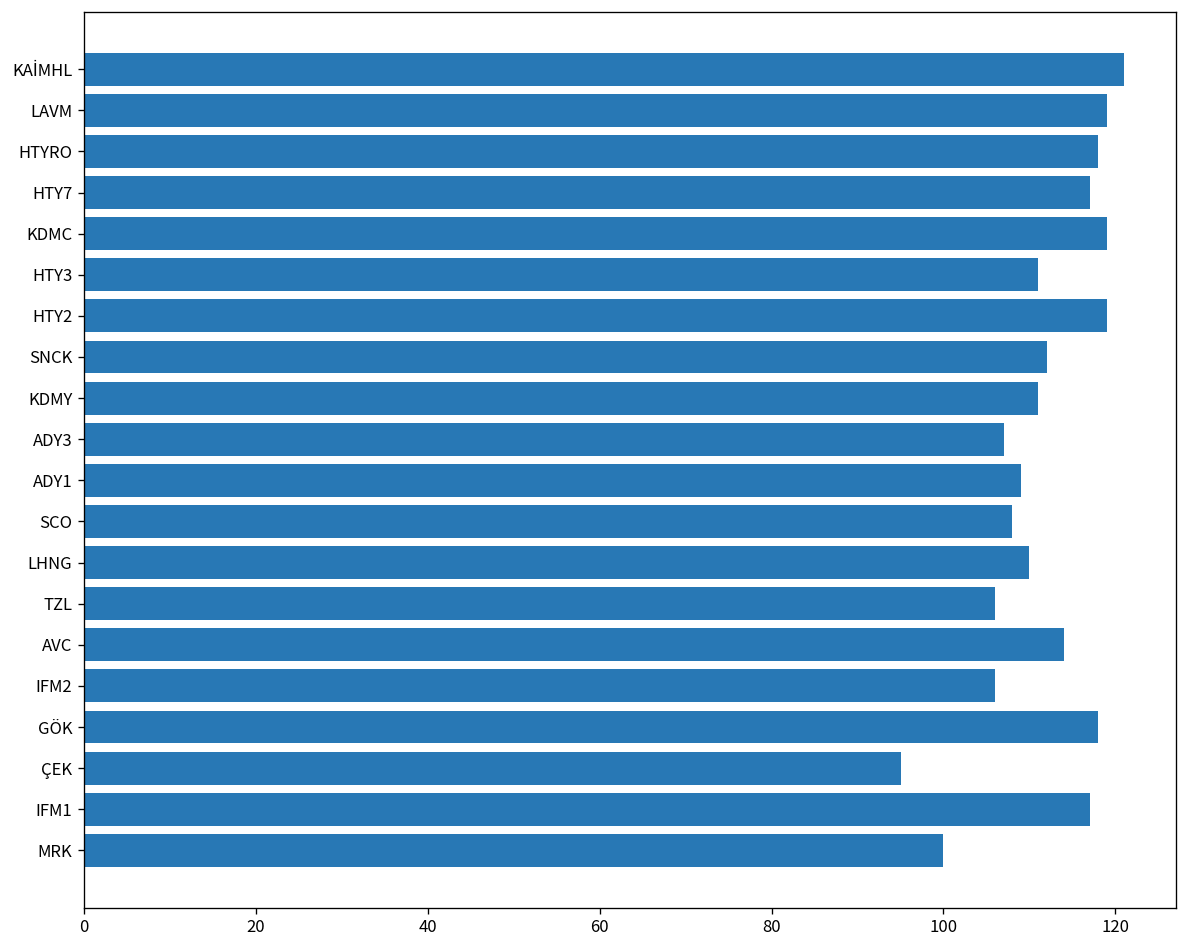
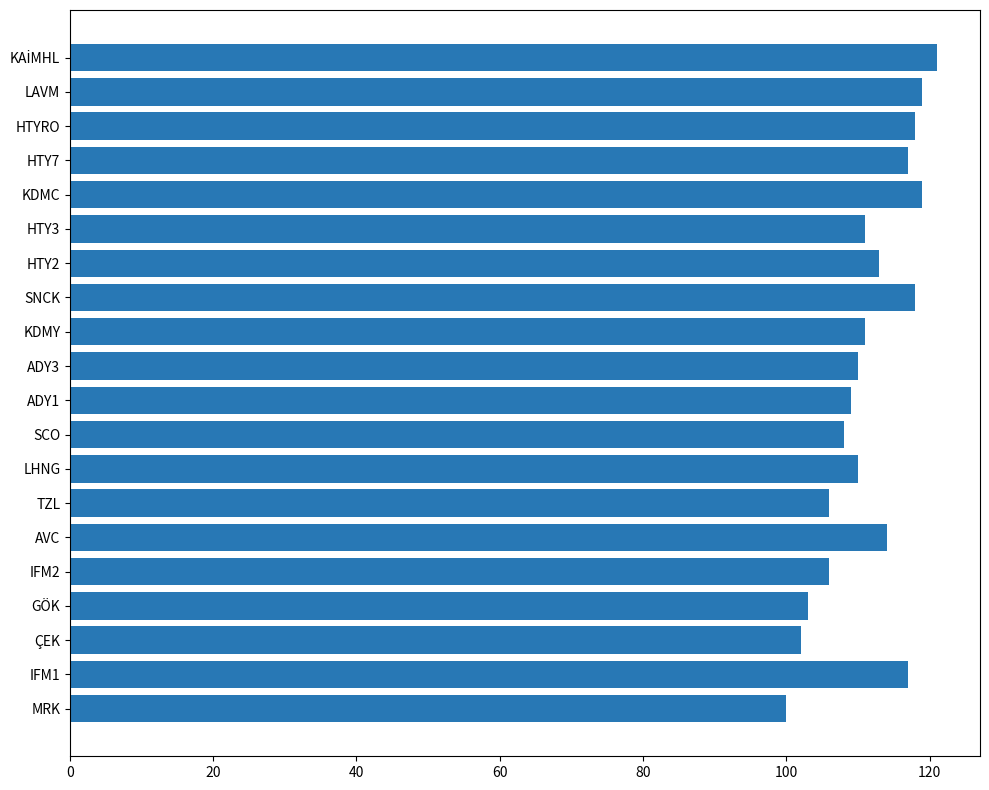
  {
    "KAİMHL": 121,
    "LAVM": 119,
    "HTYRO": 118,
    "HTY7": 117,
    "KDMC": 119,
    "HTY3": 111,
-   "HTY2": 119,
-   "SNCK": 112,
+   "HTY2": 113,
+   "SNCK": 118,
    "KDMY": 111,
-   "ADY3": 107,
+   "ADY3": 110,
    "ADY1": 109,
    "SCO": 108,
    "LHNG": 110,
    "TZL": 106,
    "AVC": 114,
    "IFM2": 106,
-   "GÖK": 118,
-   "ÇEK": 95,
+   "GÖK": 103,
+   "ÇEK": 102,
    "IFM1": 117,
    "MRK": 100
  }
